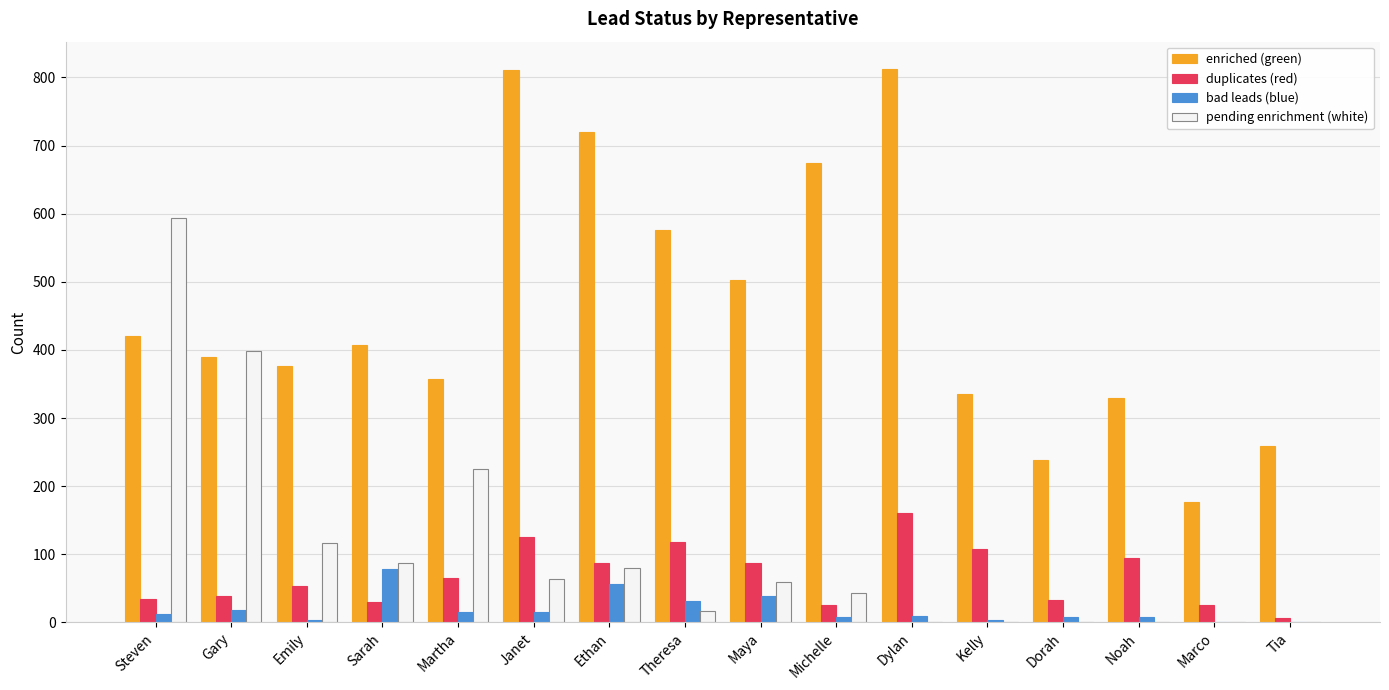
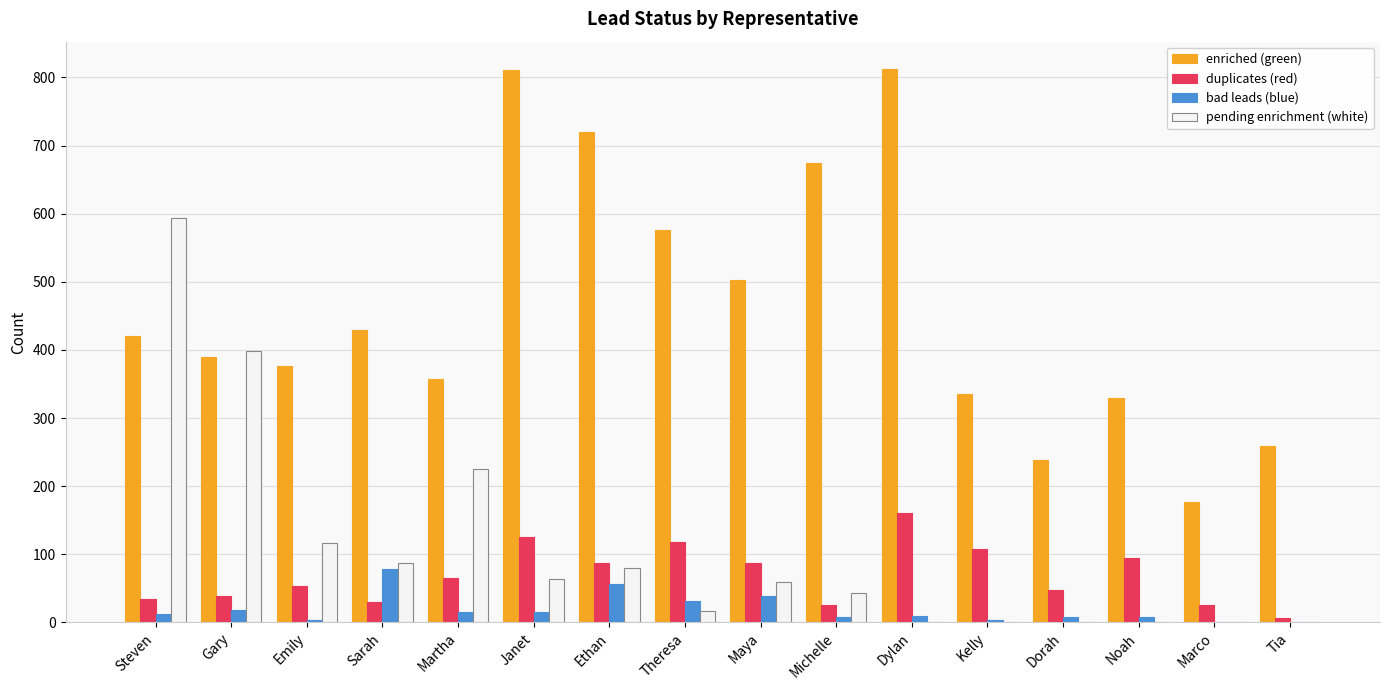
  {
    "enriched (green)": {
      "Steven": 420,
      "Gary": 390,
      "Emily": 380,
-     "Sarah": 410,
+     "Sarah": 430,
      "Martha": 360,
      "Janet": 810,
      "Ethan": 720,
      "Theresa": 580,
      "Maya": 500,
      "Michelle": 680,
      "Dylan": 810,
      "Kelly": 340,
      "Dorah": 240,
      "Noah": 330,
      "Marco": 180,
      "Tia": 260
    },
    "duplicates (red)": {
      "Steven": 40,
      "Gary": 40,
      "Emily": 50,
      "Sarah": 30,
      "Martha": 70,
      "Janet": 130,
      "Ethan": 90,
      "Theresa": 120,
      "Maya": 90,
      "Michelle": 30,
      "Dylan": 160,
      "Kelly": 110,
-     "Dorah": 30,
+     "Dorah": 50,
      "Noah": 100,
      "Marco": 30,
      "Tia": 10
    },
    "bad leads (blue)": {
      "Steven": 10,
      "Gary": 20,
      "Emily": 0,
      "Sarah": 80,
      "Martha": 20,
      "Janet": 20,
      "Ethan": 60,
      "Theresa": 30,
      "Maya": 40,
      "Michelle": 10,
      "Dylan": 10,
      "Dorah": 10,
      "Noah": 10,
      "Marco": 0
    },
    "pending enrichment (white)": {
      "Steven": 590,
      "Gary": 400,
      "Emily": 120,
      "Sarah": 90,
      "Martha": 230,
      "Janet": 60,
      "Ethan": 80,
      "Theresa": 20,
      "Maya": 60,
      "Michelle": 40,
      "Dylan": 0,
      "Kelly": 0,
      "Dorah": 0,
      "Noah": 0,
      "Marco": 0,
      "Tia": 0
    }
  }
